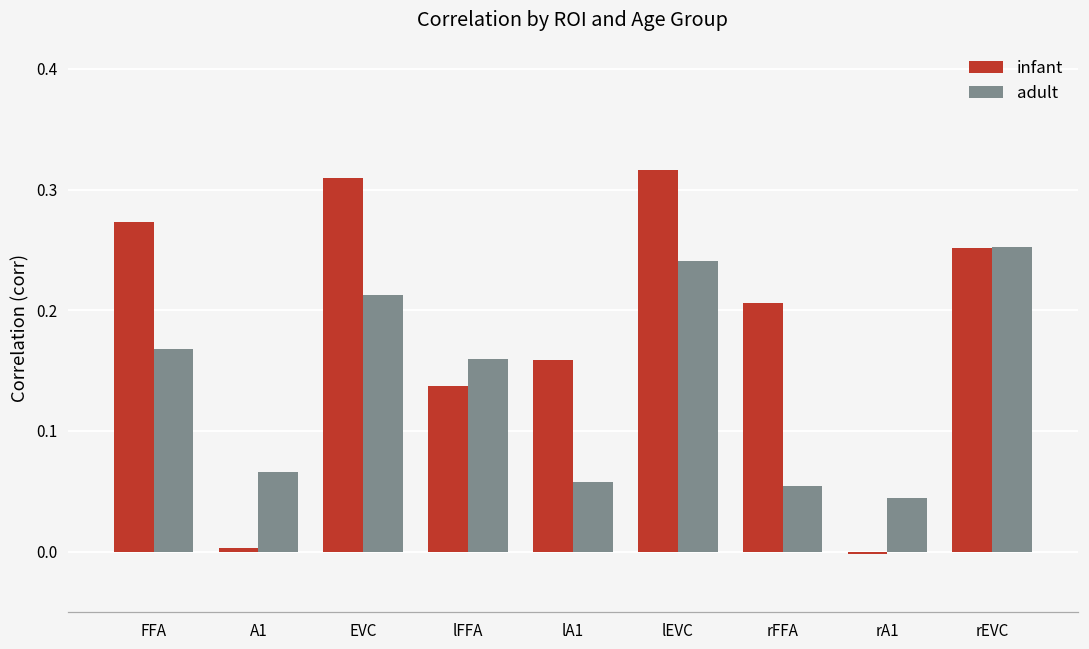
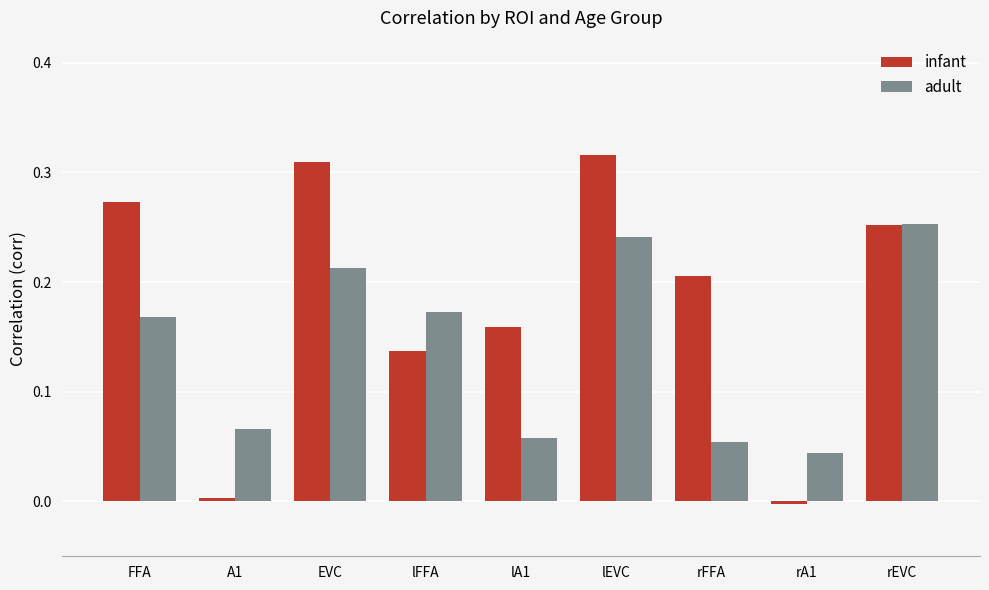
  {
    "infant": {
      "FFA": 0.273,
      "A1": 0.003,
      "EVC": 0.310,
      "lFFA": 0.137,
      "lA1": 0.159,
      "lEVC": 0.316,
      "rFFA": 0.206,
      "rEVC": 0.252
    },
    "adult": {
      "FFA": 0.168,
      "A1": 0.066,
      "EVC": 0.212,
-     "lFFA": 0.160,
+     "lFFA": 0.173,
      "lA1": 0.057,
      "lEVC": 0.241,
      "rFFA": 0.054,
      "rA1": 0.044,
      "rEVC": 0.253
    }
  }
